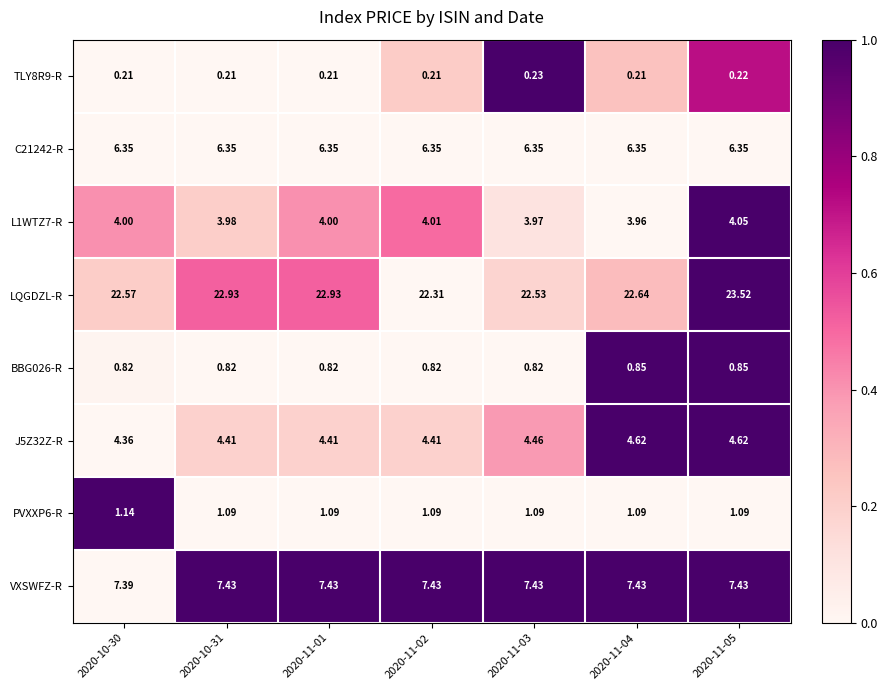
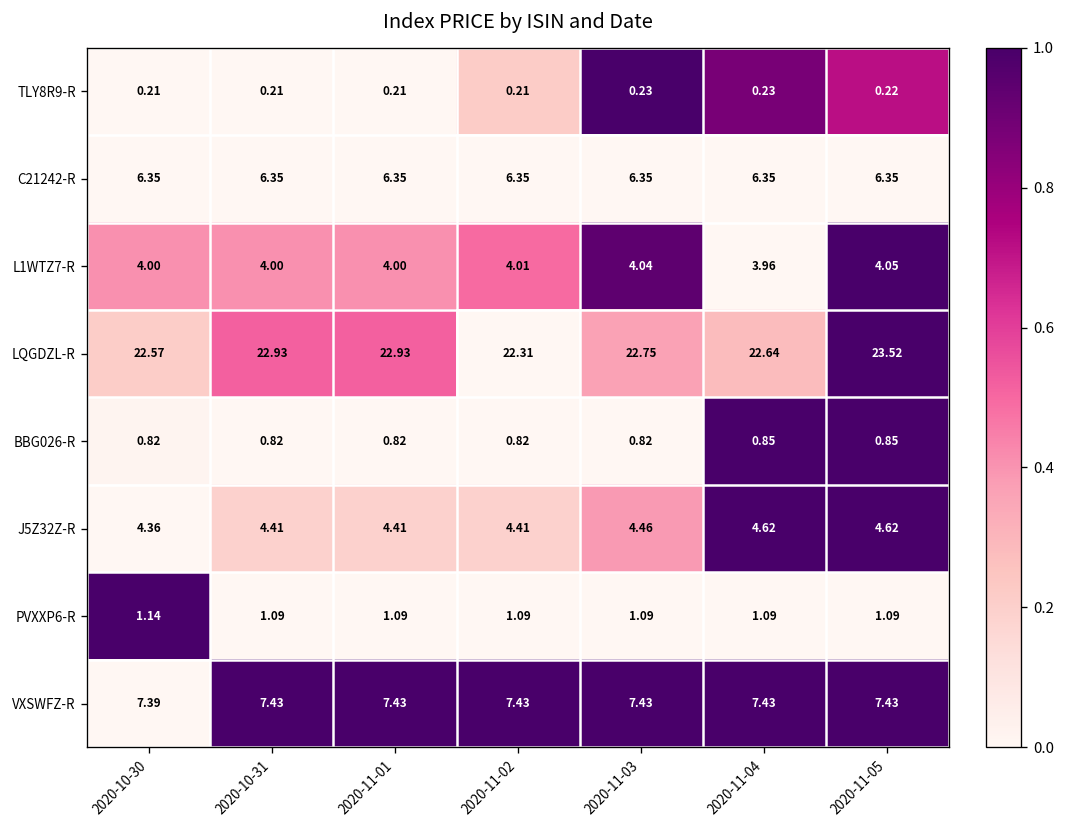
  {
    "TLY8R9-R": {
      "2020-10-30": 0.21,
      "2020-10-31": 0.21,
      "2020-11-01": 0.21,
      "2020-11-02": 0.21,
      "2020-11-03": 0.23,
-     "2020-11-04": 0.21,
+     "2020-11-04": 0.23,
      "2020-11-05": 0.22
    },
    "C21242-R": {
      "2020-10-30": 6.35,
      "2020-10-31": 6.35,
      "2020-11-01": 6.35,
      "2020-11-02": 6.35,
      "2020-11-03": 6.35,
      "2020-11-04": 6.35,
      "2020-11-05": 6.35
    },
    "L1WTZ7-R": {
      "2020-10-30": 4.00,
-     "2020-10-31": 3.98,
+     "2020-10-31": 4.00,
      "2020-11-01": 4.00,
      "2020-11-02": 4.01,
-     "2020-11-03": 3.97,
+     "2020-11-03": 4.04,
      "2020-11-04": 3.96,
      "2020-11-05": 4.05
    },
    "LQGDZL-R": {
      "2020-10-30": 22.57,
      "2020-10-31": 22.93,
      "2020-11-01": 22.93,
      "2020-11-02": 22.31,
-     "2020-11-03": 22.53,
+     "2020-11-03": 22.75,
      "2020-11-04": 22.64,
      "2020-11-05": 23.52
    },
    "BBG026-R": {
      "2020-10-30": 0.82,
      "2020-10-31": 0.82,
      "2020-11-01": 0.82,
      "2020-11-02": 0.82,
      "2020-11-03": 0.82,
      "2020-11-04": 0.85,
      "2020-11-05": 0.85
    },
    "J5Z32Z-R": {
      "2020-10-30": 4.36,
      "2020-10-31": 4.41,
      "2020-11-01": 4.41,
      "2020-11-02": 4.41,
      "2020-11-03": 4.46,
      "2020-11-04": 4.62,
      "2020-11-05": 4.62
    },
    "PVXXP6-R": {
      "2020-10-30": 1.14,
      "2020-10-31": 1.09,
      "2020-11-01": 1.09,
      "2020-11-02": 1.09,
      "2020-11-03": 1.09,
      "2020-11-04": 1.09,
      "2020-11-05": 1.09
    },
    "VXSWFZ-R": {
      "2020-10-30": 7.39,
      "2020-10-31": 7.43,
      "2020-11-01": 7.43,
      "2020-11-02": 7.43,
      "2020-11-03": 7.43,
      "2020-11-04": 7.43,
      "2020-11-05": 7.43
    }
  }
